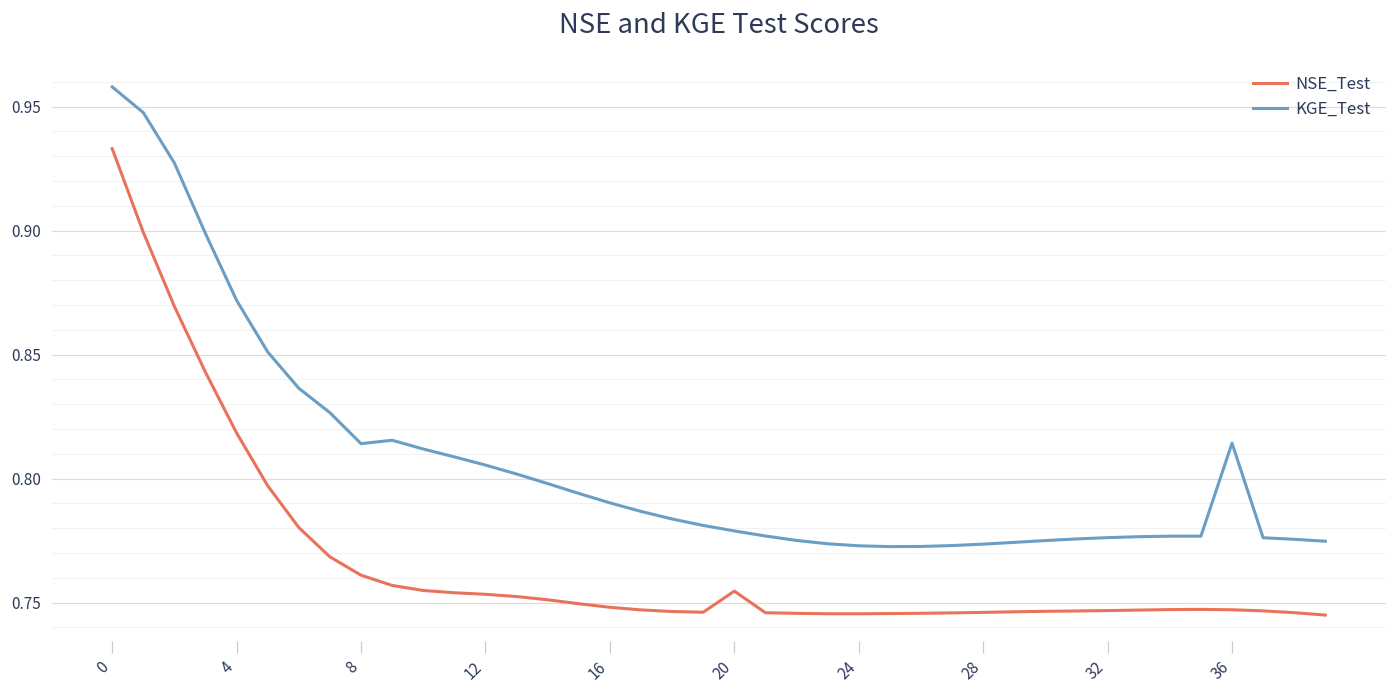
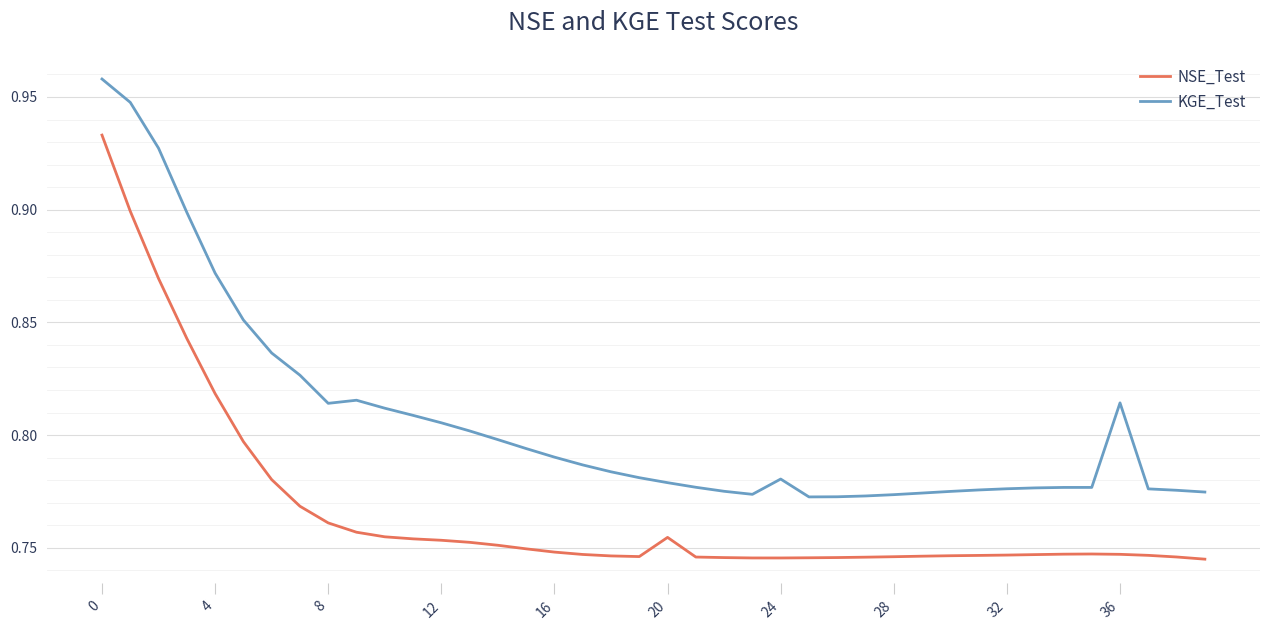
  {
    "NSE_Test": {
      "0": 0.933,
      "4": 0.818,
      "8": 0.761,
      "12": 0.753,
      "16": 0.748,
      "20": 0.755,
      "24": 0.745,
      "28": 0.746,
      "32": 0.747,
      "36": 0.747
    },
    "KGE_Test": {
      "0": 0.958,
      "4": 0.872,
      "8": 0.814,
      "12": 0.805,
      "16": 0.790,
      "20": 0.779,
-     "24": 0.773,
+     "24": 0.781,
      "28": 0.774,
      "32": 0.776,
      "36": 0.814
    }
  }
